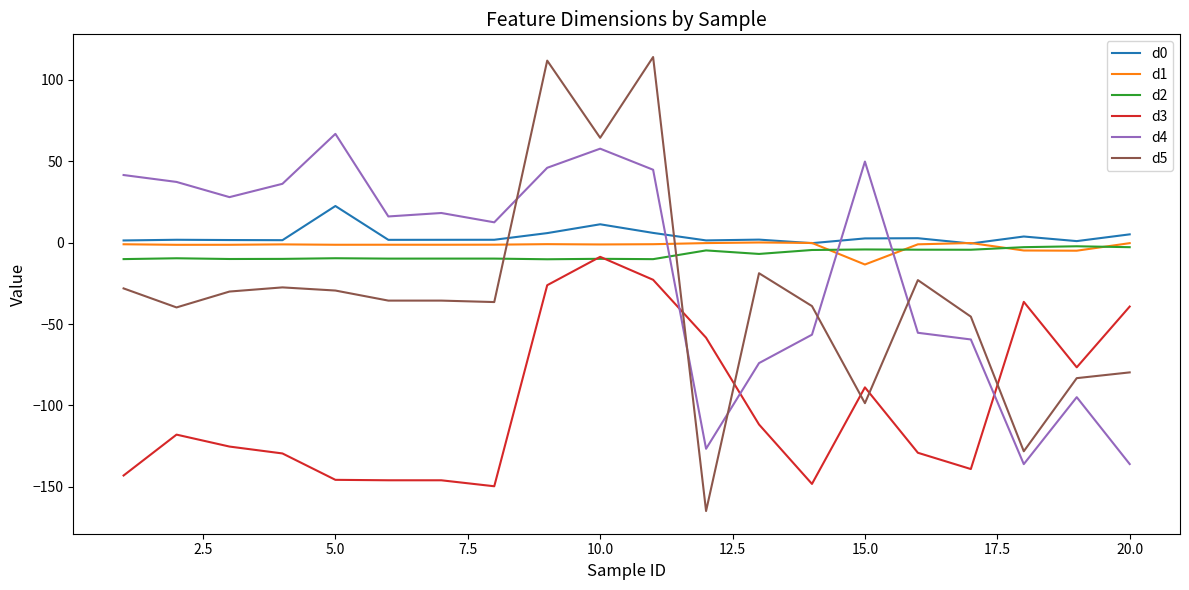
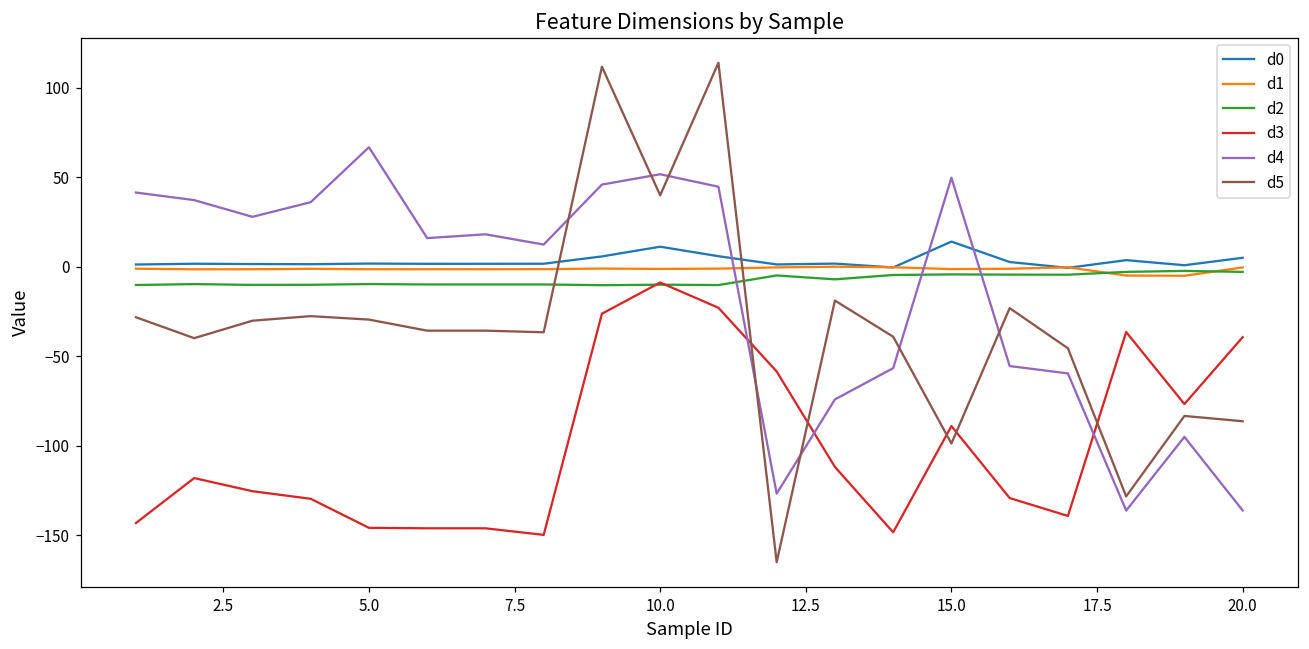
  {
    "d0": {
-     "5.0": 23,
+     "5.0": 2,
      "10.0": 11,
-     "15.0": 3,
+     "15.0": 14,
      "20.0": 5
    },
    "d1": {
      "5.0": -1,
      "10.0": -1,
-     "15.0": -13,
+     "15.0": -1,
      "20.0": 0
    },
    "d2": {
      "5.0": -10,
      "15.0": -4,
      "20.0": -3
    },
    "d3": {
      "5.0": -146,
      "15.0": -89,
      "20.0": -39
    },
    "d4": {
      "5.0": 67,
-     "10.0": 58,
+     "10.0": 52,
      "15.0": 50,
      "20.0": -136
    },
    "d5": {
      "5.0": -29,
-     "10.0": 64,
+     "10.0": 40,
      "15.0": -99,
-     "20.0": -80
+     "20.0": -86
    }
  }
